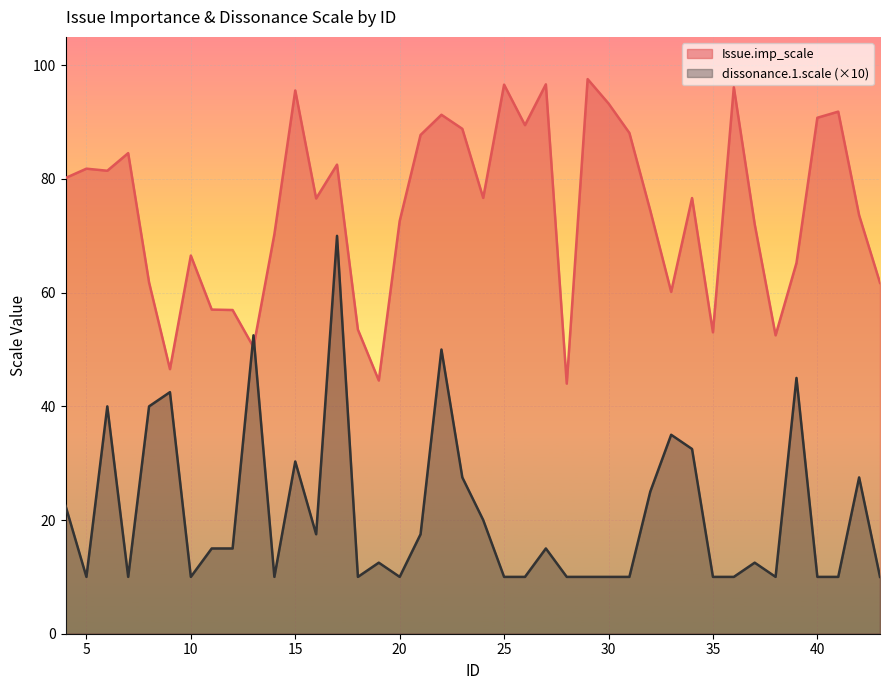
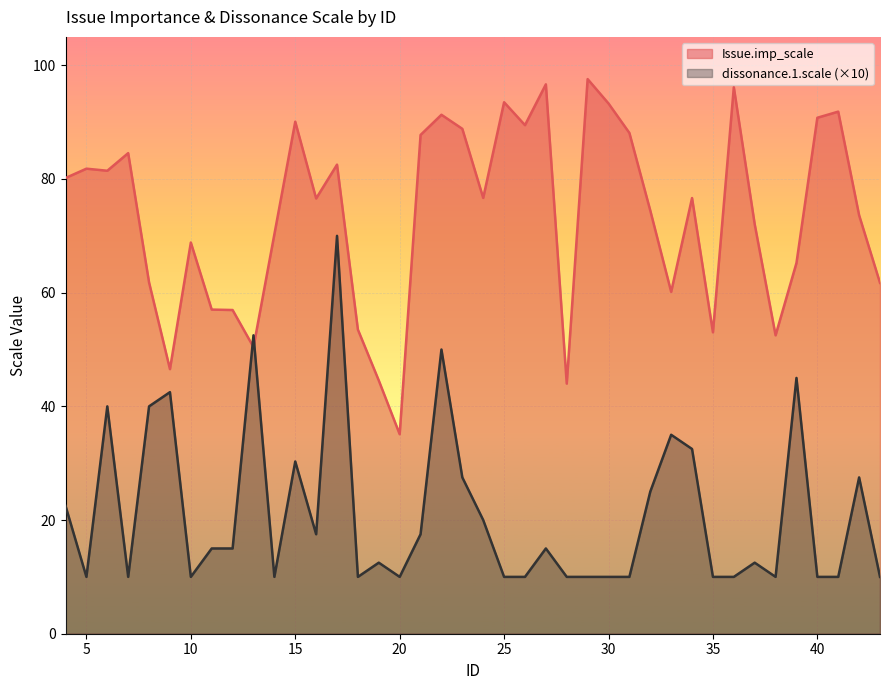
  {
    "Issue.imp_scale": {
      "5": 82,
-     "10": 67,
-     "15": 96,
-     "20": 73,
-     "25": 97,
+     "10": 69,
+     "15": 90,
+     "20": 35,
+     "25": 94,
      "30": 93,
      "35": 53,
      "40": 91
    },
    "dissonance.1.scale (×10)": {
      "5": 10,
      "10": 10,
      "15": 30,
      "20": 10,
      "25": 10,
      "30": 10,
      "35": 10,
      "40": 10
    }
  }
